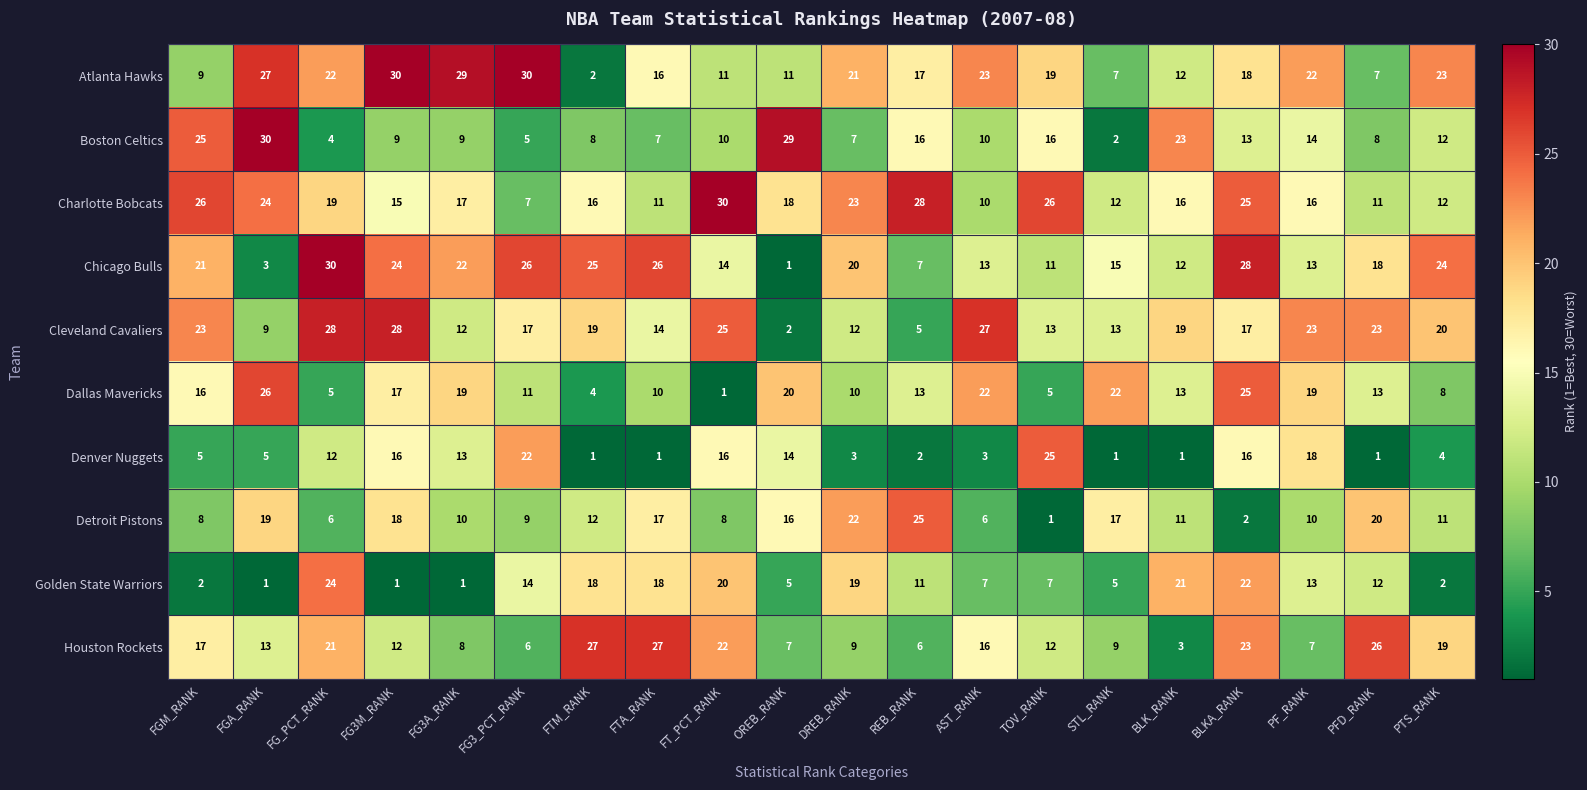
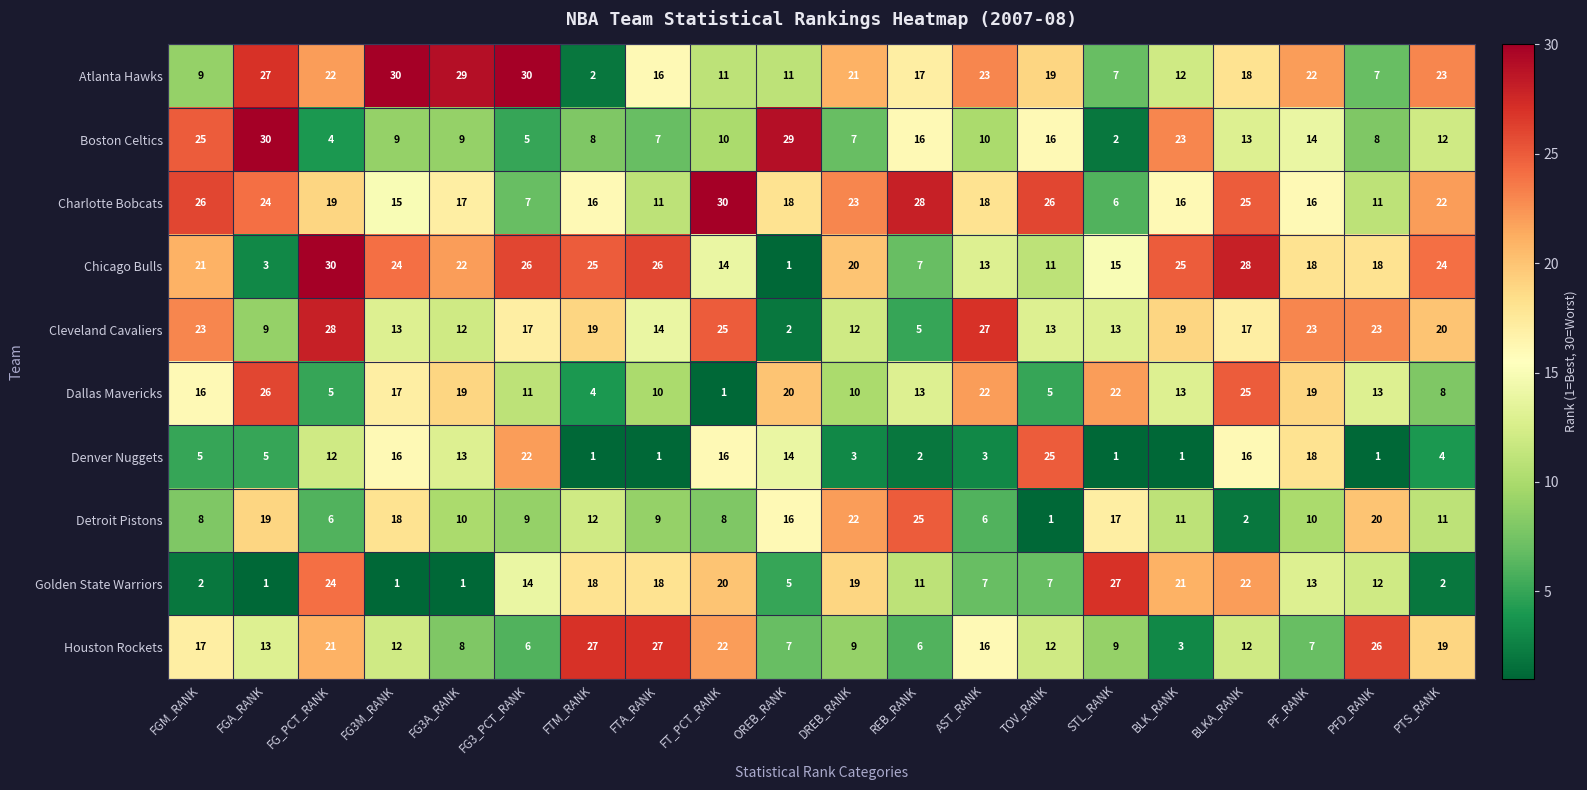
  {
    "Atlanta Hawks": {
      "FGM_RANK": 9,
      "FGA_RANK": 27,
      "FG_PCT_RANK": 22,
      "FG3M_RANK": 30,
      "FG3A_RANK": 29,
      "FG3_PCT_RANK": 30,
      "FTM_RANK": 2,
      "FTA_RANK": 16,
      "FT_PCT_RANK": 11,
      "OREB_RANK": 11,
      "DREB_RANK": 21,
      "REB_RANK": 17,
      "AST_RANK": 23,
      "TOV_RANK": 19,
      "STL_RANK": 7,
      "BLK_RANK": 12,
      "BLKA_RANK": 18,
      "PF_RANK": 22,
      "PFD_RANK": 7,
      "PTS_RANK": 23
    },
    "Boston Celtics": {
      "FGM_RANK": 25,
      "FGA_RANK": 30,
      "FG_PCT_RANK": 4,
      "FG3M_RANK": 9,
      "FG3A_RANK": 9,
      "FG3_PCT_RANK": 5,
      "FTM_RANK": 8,
      "FTA_RANK": 7,
      "FT_PCT_RANK": 10,
      "OREB_RANK": 29,
      "DREB_RANK": 7,
      "REB_RANK": 16,
      "AST_RANK": 10,
      "TOV_RANK": 16,
      "STL_RANK": 2,
      "BLK_RANK": 23,
      "BLKA_RANK": 13,
      "PF_RANK": 14,
      "PFD_RANK": 8,
      "PTS_RANK": 12
    },
    "Charlotte Bobcats": {
      "FGM_RANK": 26,
      "FGA_RANK": 24,
      "FG_PCT_RANK": 19,
      "FG3M_RANK": 15,
      "FG3A_RANK": 17,
      "FG3_PCT_RANK": 7,
      "FTM_RANK": 16,
      "FTA_RANK": 11,
      "FT_PCT_RANK": 30,
      "OREB_RANK": 18,
      "DREB_RANK": 23,
      "REB_RANK": 28,
-     "AST_RANK": 10,
+     "AST_RANK": 18,
      "TOV_RANK": 26,
-     "STL_RANK": 12,
+     "STL_RANK": 6,
      "BLK_RANK": 16,
      "BLKA_RANK": 25,
      "PF_RANK": 16,
      "PFD_RANK": 11,
-     "PTS_RANK": 12
+     "PTS_RANK": 22
    },
    "Chicago Bulls": {
      "FGM_RANK": 21,
      "FGA_RANK": 3,
      "FG_PCT_RANK": 30,
      "FG3M_RANK": 24,
      "FG3A_RANK": 22,
      "FG3_PCT_RANK": 26,
      "FTM_RANK": 25,
      "FTA_RANK": 26,
      "FT_PCT_RANK": 14,
      "OREB_RANK": 1,
      "DREB_RANK": 20,
      "REB_RANK": 7,
      "AST_RANK": 13,
      "TOV_RANK": 11,
      "STL_RANK": 15,
-     "BLK_RANK": 12,
+     "BLK_RANK": 25,
      "BLKA_RANK": 28,
-     "PF_RANK": 13,
+     "PF_RANK": 18,
      "PFD_RANK": 18,
      "PTS_RANK": 24
    },
    "Cleveland Cavaliers": {
      "FGM_RANK": 23,
      "FGA_RANK": 9,
      "FG_PCT_RANK": 28,
-     "FG3M_RANK": 28,
+     "FG3M_RANK": 13,
      "FG3A_RANK": 12,
      "FG3_PCT_RANK": 17,
      "FTM_RANK": 19,
      "FTA_RANK": 14,
      "FT_PCT_RANK": 25,
      "OREB_RANK": 2,
      "DREB_RANK": 12,
      "REB_RANK": 5,
      "AST_RANK": 27,
      "TOV_RANK": 13,
      "STL_RANK": 13,
      "BLK_RANK": 19,
      "BLKA_RANK": 17,
      "PF_RANK": 23,
      "PFD_RANK": 23,
      "PTS_RANK": 20
    },
    "Dallas Mavericks": {
      "FGM_RANK": 16,
      "FGA_RANK": 26,
      "FG_PCT_RANK": 5,
      "FG3M_RANK": 17,
      "FG3A_RANK": 19,
      "FG3_PCT_RANK": 11,
      "FTM_RANK": 4,
      "FTA_RANK": 10,
      "FT_PCT_RANK": 1,
      "OREB_RANK": 20,
      "DREB_RANK": 10,
      "REB_RANK": 13,
      "AST_RANK": 22,
      "TOV_RANK": 5,
      "STL_RANK": 22,
      "BLK_RANK": 13,
      "BLKA_RANK": 25,
      "PF_RANK": 19,
      "PFD_RANK": 13,
      "PTS_RANK": 8
    },
    "Denver Nuggets": {
      "FGM_RANK": 5,
      "FGA_RANK": 5,
      "FG_PCT_RANK": 12,
      "FG3M_RANK": 16,
      "FG3A_RANK": 13,
      "FG3_PCT_RANK": 22,
      "FTM_RANK": 1,
      "FTA_RANK": 1,
      "FT_PCT_RANK": 16,
      "OREB_RANK": 14,
      "DREB_RANK": 3,
      "REB_RANK": 2,
      "AST_RANK": 3,
      "TOV_RANK": 25,
      "STL_RANK": 1,
      "BLK_RANK": 1,
      "BLKA_RANK": 16,
      "PF_RANK": 18,
      "PFD_RANK": 1,
      "PTS_RANK": 4
    },
    "Detroit Pistons": {
      "FGM_RANK": 8,
      "FGA_RANK": 19,
      "FG_PCT_RANK": 6,
      "FG3M_RANK": 18,
      "FG3A_RANK": 10,
      "FG3_PCT_RANK": 9,
      "FTM_RANK": 12,
-     "FTA_RANK": 17,
+     "FTA_RANK": 9,
      "FT_PCT_RANK": 8,
      "OREB_RANK": 16,
      "DREB_RANK": 22,
      "REB_RANK": 25,
      "AST_RANK": 6,
      "TOV_RANK": 1,
      "STL_RANK": 17,
      "BLK_RANK": 11,
      "BLKA_RANK": 2,
      "PF_RANK": 10,
      "PFD_RANK": 20,
      "PTS_RANK": 11
    },
    "Golden State Warriors": {
      "FGM_RANK": 2,
      "FGA_RANK": 1,
      "FG_PCT_RANK": 24,
      "FG3M_RANK": 1,
      "FG3A_RANK": 1,
      "FG3_PCT_RANK": 14,
      "FTM_RANK": 18,
      "FTA_RANK": 18,
      "FT_PCT_RANK": 20,
      "OREB_RANK": 5,
      "DREB_RANK": 19,
      "REB_RANK": 11,
      "AST_RANK": 7,
      "TOV_RANK": 7,
-     "STL_RANK": 5,
+     "STL_RANK": 27,
      "BLK_RANK": 21,
      "BLKA_RANK": 22,
      "PF_RANK": 13,
      "PFD_RANK": 12,
      "PTS_RANK": 2
    },
    "Houston Rockets": {
      "FGM_RANK": 17,
      "FGA_RANK": 13,
      "FG_PCT_RANK": 21,
      "FG3M_RANK": 12,
      "FG3A_RANK": 8,
      "FG3_PCT_RANK": 6,
      "FTM_RANK": 27,
      "FTA_RANK": 27,
      "FT_PCT_RANK": 22,
      "OREB_RANK": 7,
      "DREB_RANK": 9,
      "REB_RANK": 6,
      "AST_RANK": 16,
      "TOV_RANK": 12,
      "STL_RANK": 9,
      "BLK_RANK": 3,
-     "BLKA_RANK": 23,
+     "BLKA_RANK": 12,
      "PF_RANK": 7,
      "PFD_RANK": 26,
      "PTS_RANK": 19
    }
  }
